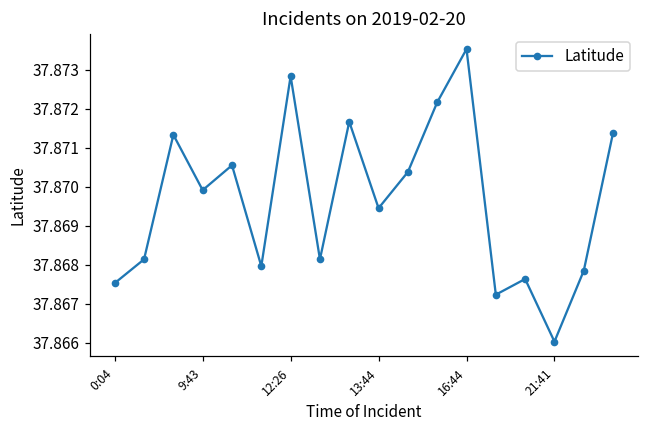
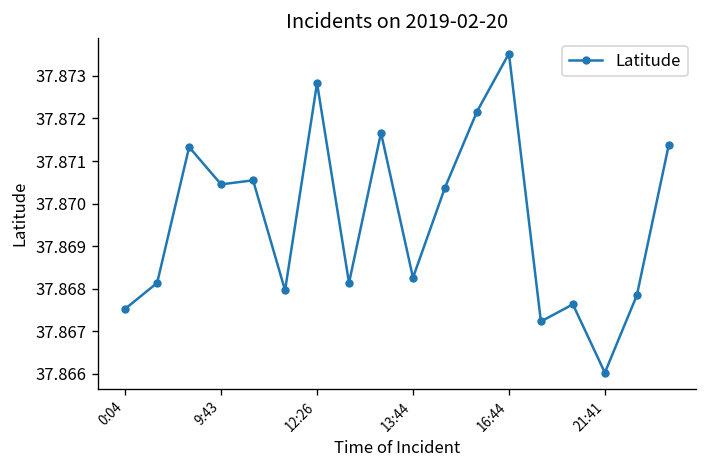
  {
    "0:04": 37.8675,
-   "9:43": 37.8699,
+   "9:43": 37.8705,
    "12:26": 37.8728,
-   "13:44": 37.8694,
+   "13:44": 37.8683,
    "16:44": 37.8735,
    "21:41": 37.8660
  }
